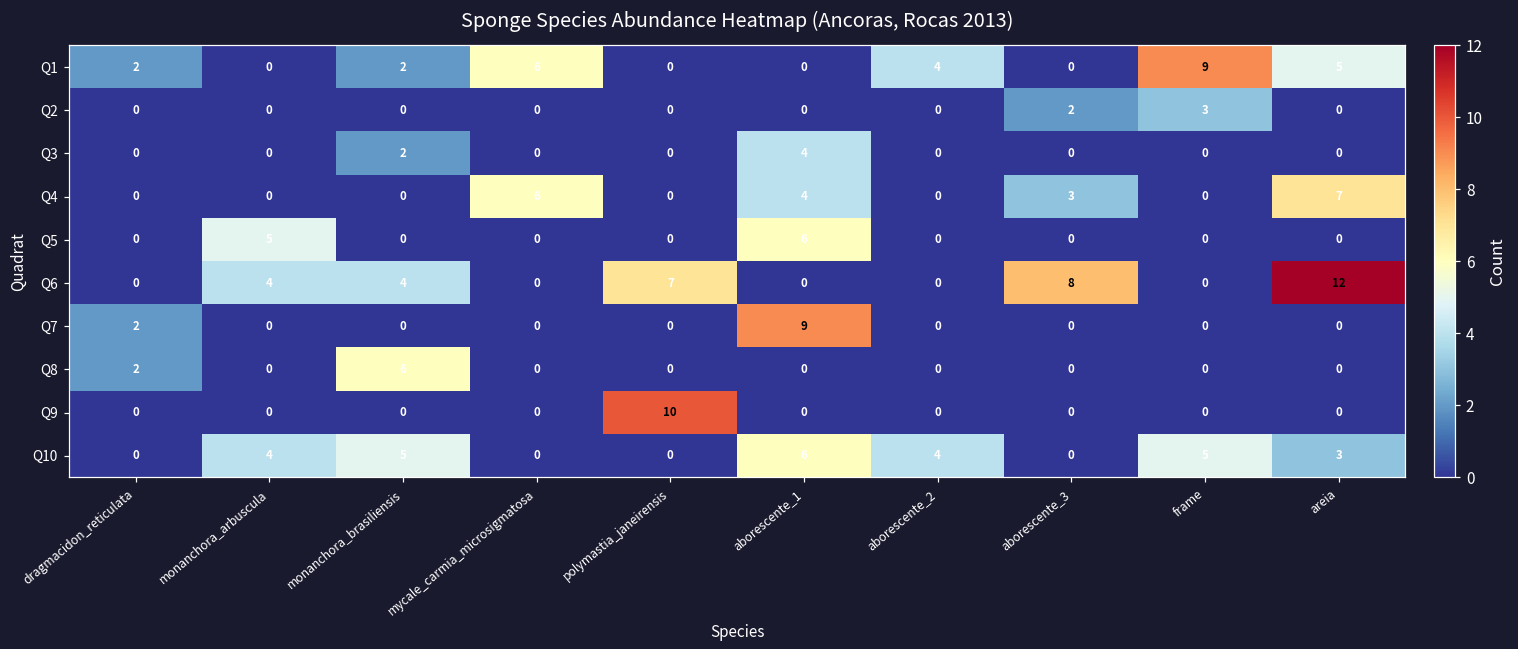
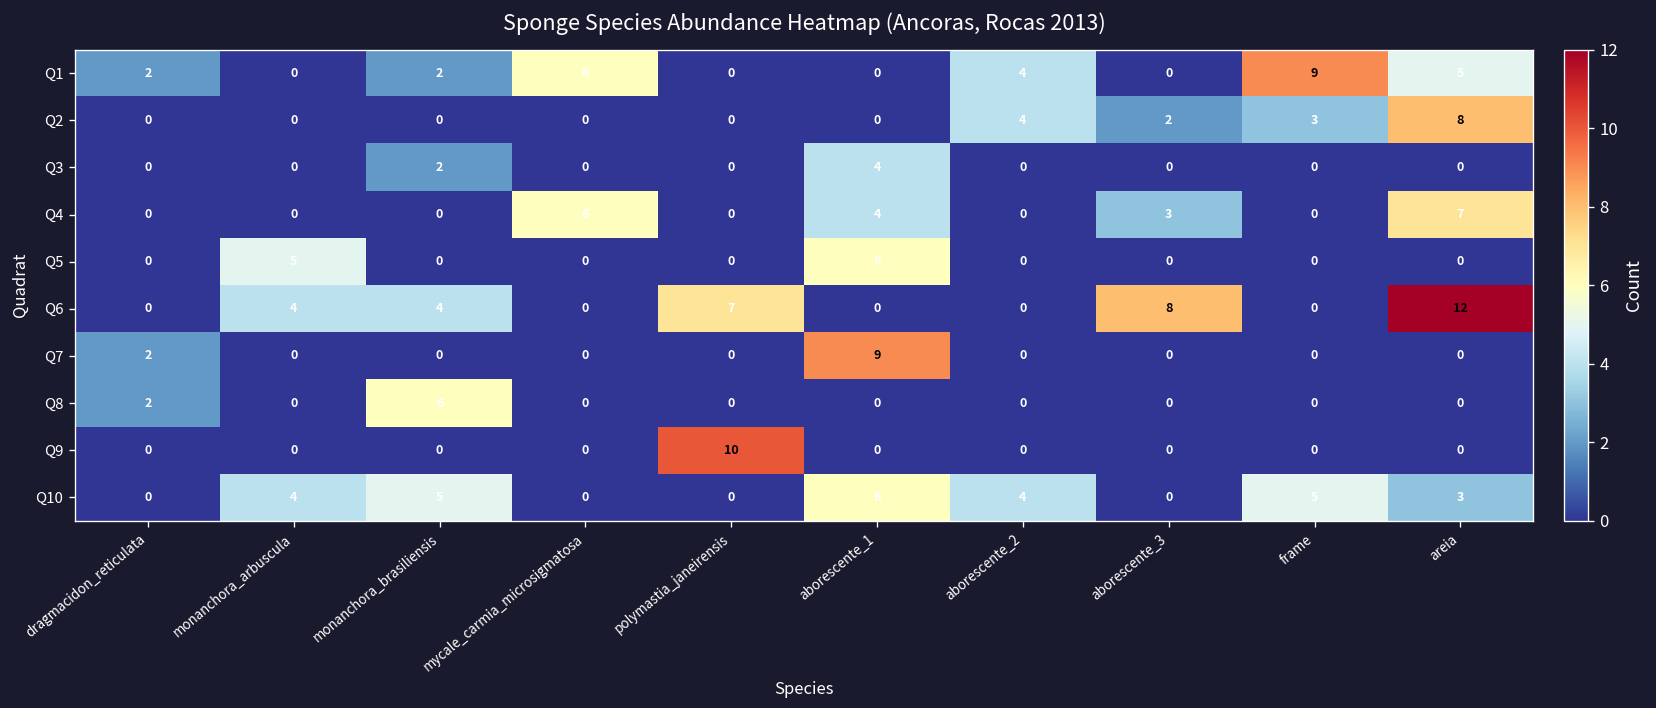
  {
    "Q1": {
      "dragmacidon_reticulata": 2,
      "monanchora_arbuscula": 0,
      "monanchora_brasiliensis": 2,
      "mycale_carmia_microsigmatosa": 6,
      "polymastia_janeirensis": 0,
      "aborescente_1": 0,
      "aborescente_2": 4,
      "aborescente_3": 0,
      "frame": 9
    },
    "Q2": {
      "dragmacidon_reticulata": 0,
      "monanchora_arbuscula": 0,
      "monanchora_brasiliensis": 0,
      "mycale_carmia_microsigmatosa": 0,
      "polymastia_janeirensis": 0,
      "aborescente_1": 0,
-     "aborescente_2": 0,
+     "aborescente_2": 4,
      "aborescente_3": 2,
      "frame": 3,
-     "areia": 0
+     "areia": 8
    },
    "Q3": {
      "dragmacidon_reticulata": 0,
      "monanchora_arbuscula": 0,
      "monanchora_brasiliensis": 2,
      "mycale_carmia_microsigmatosa": 0,
      "polymastia_janeirensis": 0,
      "aborescente_1": 4,
      "aborescente_2": 0,
      "aborescente_3": 0,
      "frame": 0,
      "areia": 0
    },
    "Q4": {
      "dragmacidon_reticulata": 0,
      "monanchora_arbuscula": 0,
      "monanchora_brasiliensis": 0,
      "mycale_carmia_microsigmatosa": 6,
      "polymastia_janeirensis": 0,
      "aborescente_1": 4,
      "aborescente_2": 0,
      "aborescente_3": 3,
      "frame": 0,
      "areia": 7
    },
    "Q5": {
      "dragmacidon_reticulata": 0,
      "monanchora_brasiliensis": 0,
      "mycale_carmia_microsigmatosa": 0,
      "polymastia_janeirensis": 0,
      "aborescente_1": 6,
      "aborescente_2": 0,
      "aborescente_3": 0,
      "frame": 0,
      "areia": 0
    },
    "Q6": {
      "dragmacidon_reticulata": 0,
      "monanchora_arbuscula": 4,
      "monanchora_brasiliensis": 4,
      "mycale_carmia_microsigmatosa": 0,
      "polymastia_janeirensis": 7,
      "aborescente_1": 0,
      "aborescente_2": 0,
      "aborescente_3": 8,
      "frame": 0,
      "areia": 12
    },
    "Q7": {
      "dragmacidon_reticulata": 2,
      "monanchora_arbuscula": 0,
      "monanchora_brasiliensis": 0,
      "mycale_carmia_microsigmatosa": 0,
      "polymastia_janeirensis": 0,
      "aborescente_1": 9,
      "aborescente_2": 0,
      "aborescente_3": 0,
      "frame": 0,
      "areia": 0
    },
    "Q8": {
      "dragmacidon_reticulata": 2,
      "monanchora_arbuscula": 0,
      "monanchora_brasiliensis": 6,
      "mycale_carmia_microsigmatosa": 0,
      "polymastia_janeirensis": 0,
      "aborescente_1": 0,
      "aborescente_2": 0,
      "aborescente_3": 0,
      "frame": 0,
      "areia": 0
    },
    "Q9": {
      "dragmacidon_reticulata": 0,
      "monanchora_arbuscula": 0,
      "monanchora_brasiliensis": 0,
      "mycale_carmia_microsigmatosa": 0,
      "polymastia_janeirensis": 10,
      "aborescente_1": 0,
      "aborescente_2": 0,
      "aborescente_3": 0,
      "frame": 0,
      "areia": 0
    },
    "Q10": {
      "dragmacidon_reticulata": 0,
      "monanchora_arbuscula": 4,
      "mycale_carmia_microsigmatosa": 0,
      "polymastia_janeirensis": 0,
      "aborescente_1": 6,
      "aborescente_2": 4,
      "aborescente_3": 0,
      "areia": 3
    }
  }
